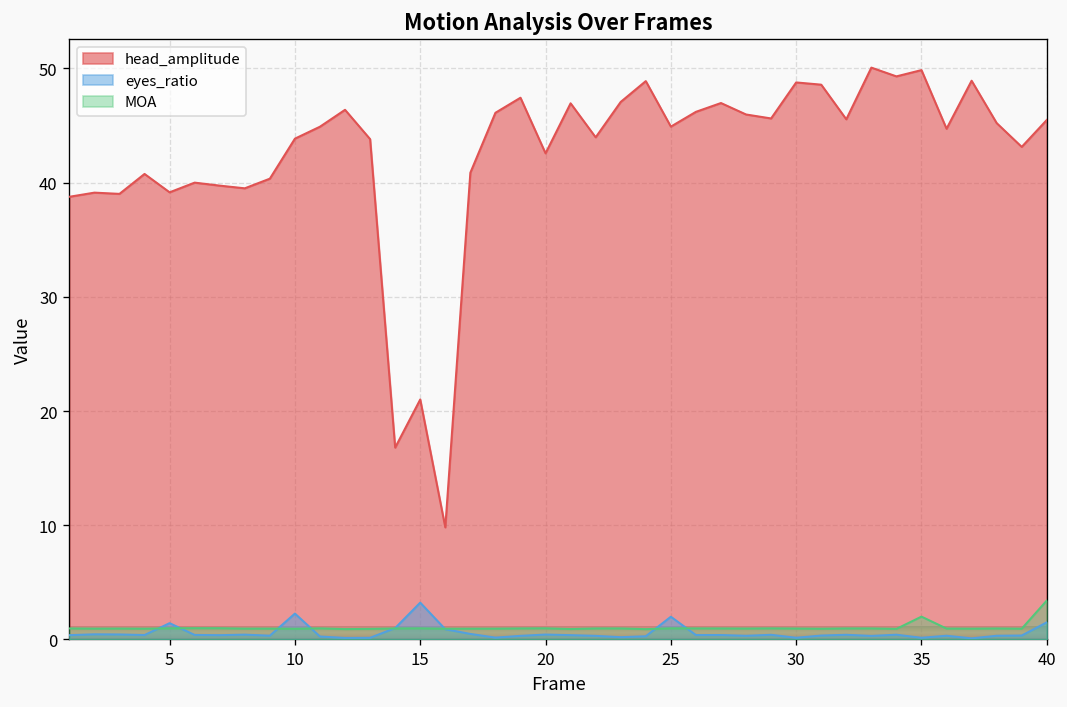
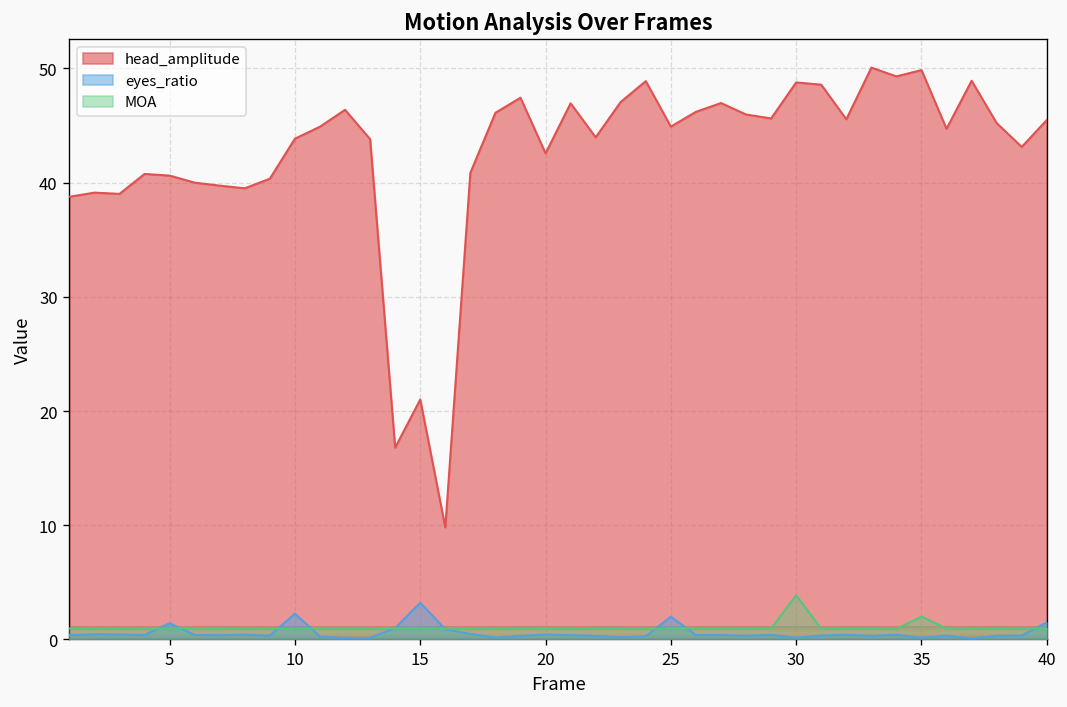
  {
    "head_amplitude": {
-     "5": 39,
+     "5": 41,
      "10": 44,
      "15": 21,
      "20": 43,
      "25": 45,
      "30": 49,
      "35": 50,
      "40": 45
    },
    "eyes_ratio": {
      "5": 1,
      "10": 2,
      "15": 3,
      "20": 0,
      "25": 2,
      "30": 0,
      "35": 0,
      "40": 2
    },
    "MOA": {
      "5": 1,
      "10": 1,
      "15": 1,
      "20": 1,
      "25": 1,
-     "30": 1,
+     "30": 4,
      "35": 2,
-     "40": 3
+     "40": 1
    }
  }
